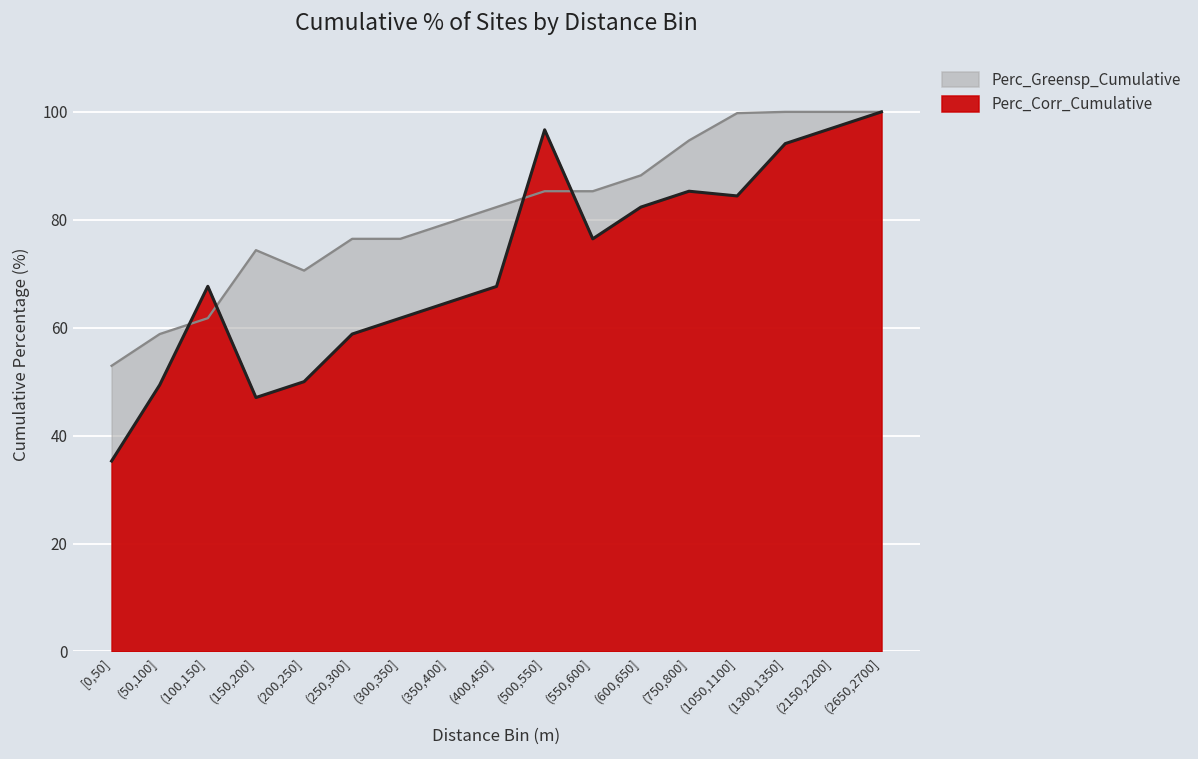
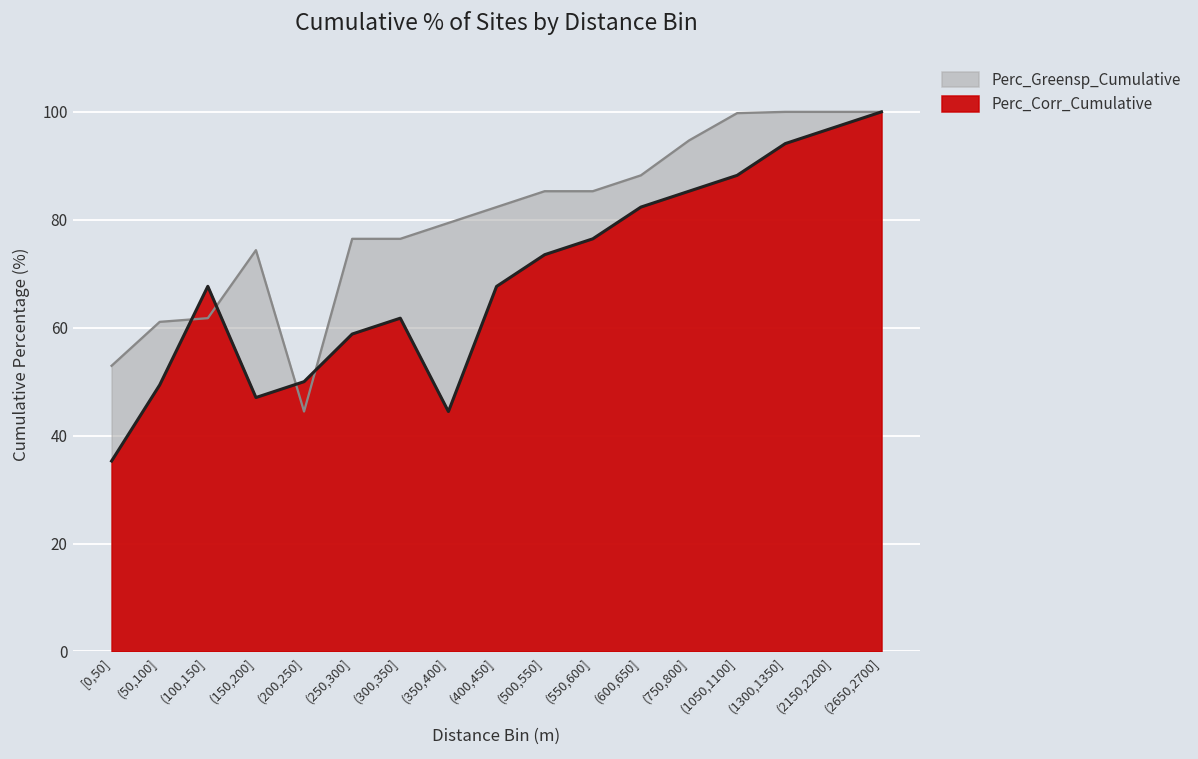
  {
    "Perc_Greensp_Cumulative": {
      "[0,50]": 53,
-     "(50,100]": 59,
+     "(50,100]": 61,
      "(100,150]": 62,
      "(150,200]": 74,
-     "(200,250]": 71,
+     "(200,250]": 44,
      "(250,300]": 76,
      "(300,350]": 76,
      "(350,400]": 79,
      "(400,450]": 82,
      "(500,550]": 85,
      "(550,600]": 85,
      "(600,650]": 88,
      "(750,800]": 95,
      "(1050,1100]": 100,
      "(1300,1350]": 100,
      "(2150,2200]": 100
    },
    "Perc_Corr_Cumulative": {
      "[0,50]": 35,
      "(50,100]": 49,
      "(100,150]": 68,
      "(150,200]": 47,
      "(200,250]": 50,
      "(250,300]": 59,
      "(300,350]": 62,
-     "(350,400]": 65,
+     "(350,400]": 44,
      "(400,450]": 68,
-     "(500,550]": 97,
+     "(500,550]": 74,
      "(550,600]": 76,
      "(600,650]": 82,
      "(750,800]": 85,
-     "(1050,1100]": 84,
+     "(1050,1100]": 88,
      "(1300,1350]": 94,
      "(2150,2200]": 97
    }
  }
